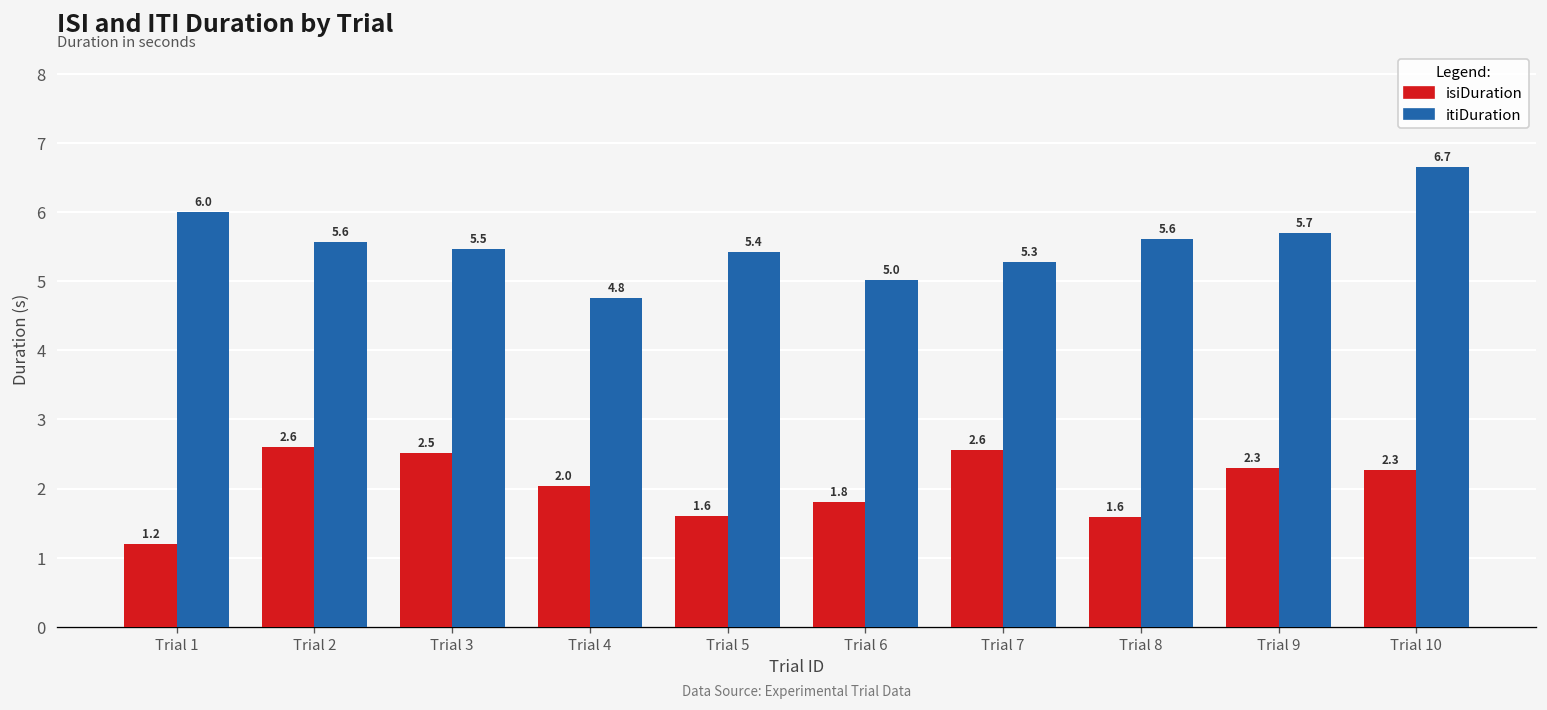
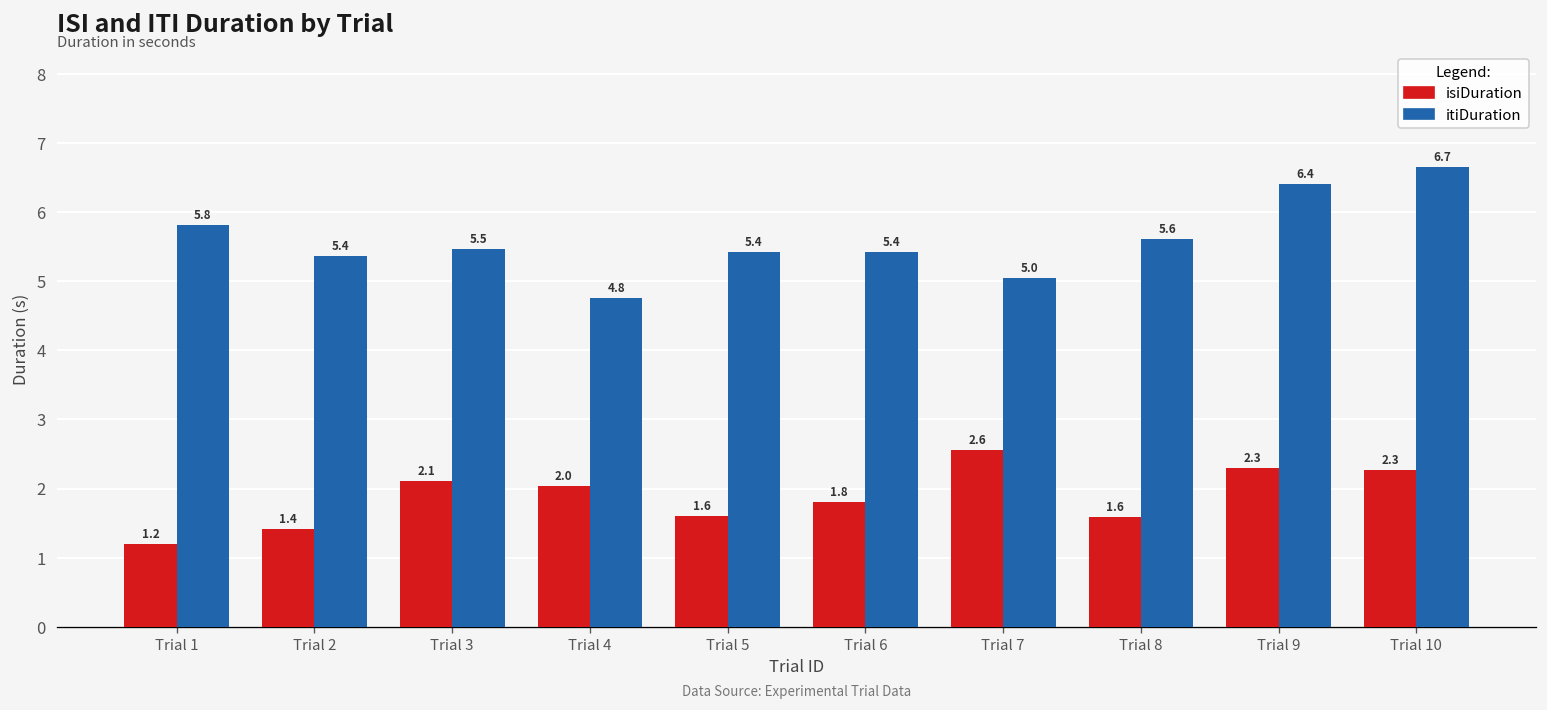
  {
    "isiDuration": {
      "Trial 1": 1.2,
-     "Trial 2": 2.6,
-     "Trial 3": 2.5,
+     "Trial 2": 1.4,
+     "Trial 3": 2.1,
      "Trial 4": 2.0,
      "Trial 5": 1.6,
      "Trial 6": 1.8,
      "Trial 7": 2.6,
      "Trial 8": 1.6,
      "Trial 9": 2.3,
      "Trial 10": 2.3
    },
    "itiDuration": {
-     "Trial 1": 6.0,
-     "Trial 2": 5.6,
+     "Trial 1": 5.8,
+     "Trial 2": 5.4,
      "Trial 3": 5.5,
      "Trial 4": 4.8,
      "Trial 5": 5.4,
-     "Trial 6": 5.0,
-     "Trial 7": 5.3,
+     "Trial 6": 5.4,
+     "Trial 7": 5.0,
      "Trial 8": 5.6,
-     "Trial 9": 5.7,
+     "Trial 9": 6.4,
      "Trial 10": 6.7
    }
  }
